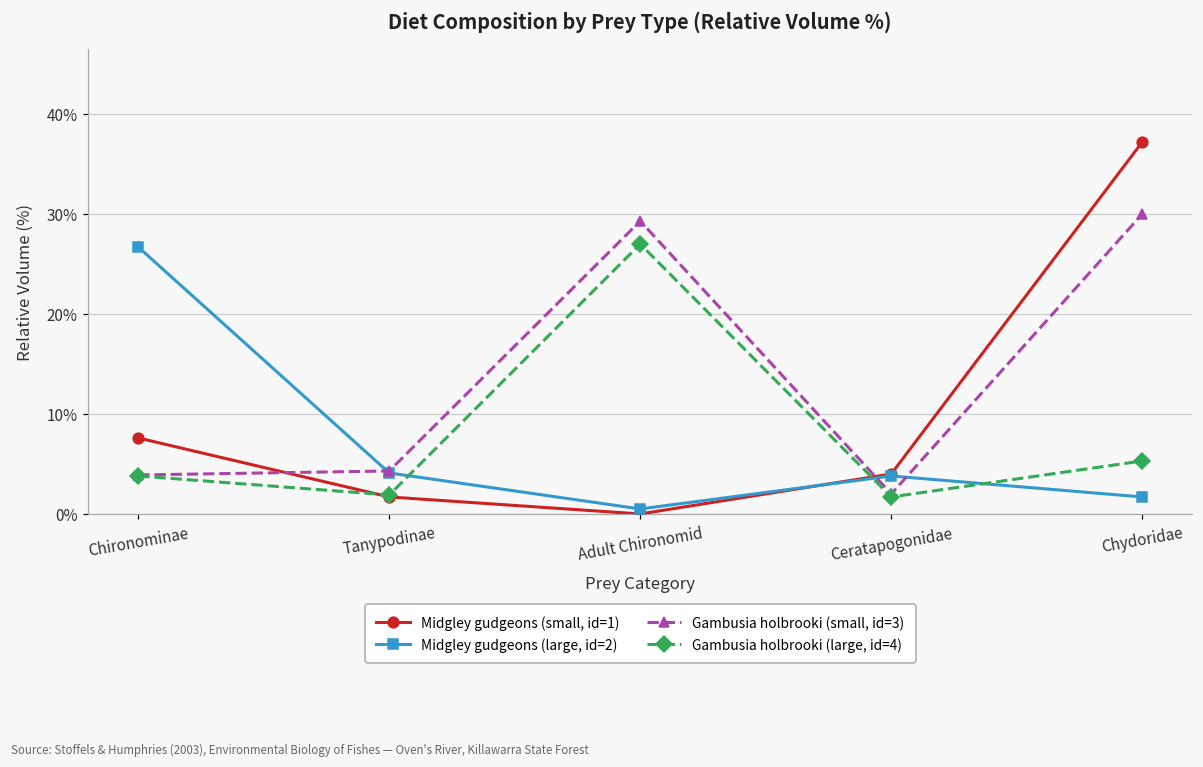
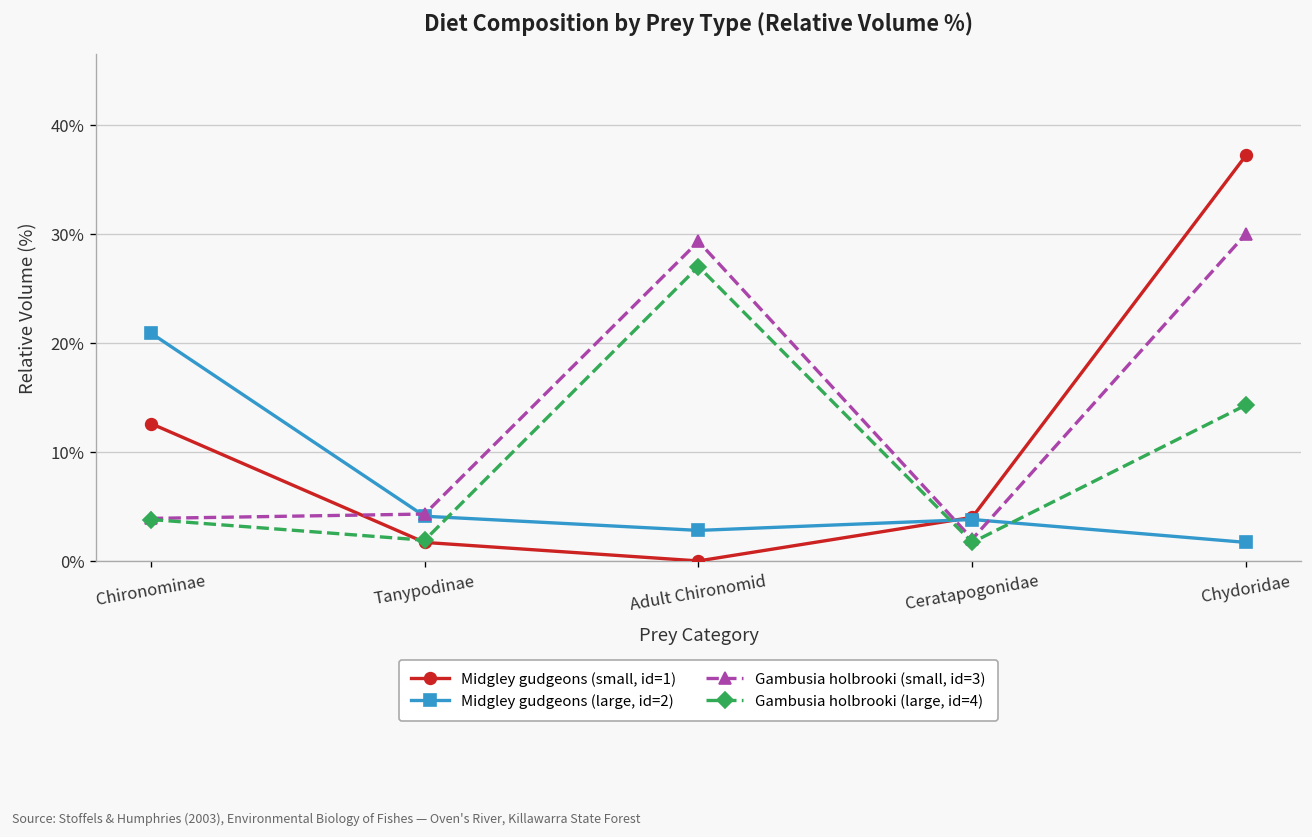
  {
    "Midgley gudgeons (small, id=1)": {
-     "Chironominae": "8%",
+     "Chironominae": "13%",
      "Adult Chironomid": "0%",
      "Chydoridae": "37%"
    },
    "Midgley gudgeons (large, id=2)": {
-     "Chironominae": "27%",
-     "Adult Chironomid": "1%",
+     "Chironominae": "21%",
+     "Adult Chironomid": "3%",
      "Chydoridae": "2%"
    },
    "Gambusia holbrooki (small, id=3)": {
      "Adult Chironomid": "29%",
      "Ceratapogonidae": "2%",
      "Chydoridae": "30%"
    },
    "Gambusia holbrooki (large, id=4)": {
      "Adult Chironomid": "27%",
      "Ceratapogonidae": "2%",
-     "Chydoridae": "5%"
+     "Chydoridae": "14%"
    }
  }
